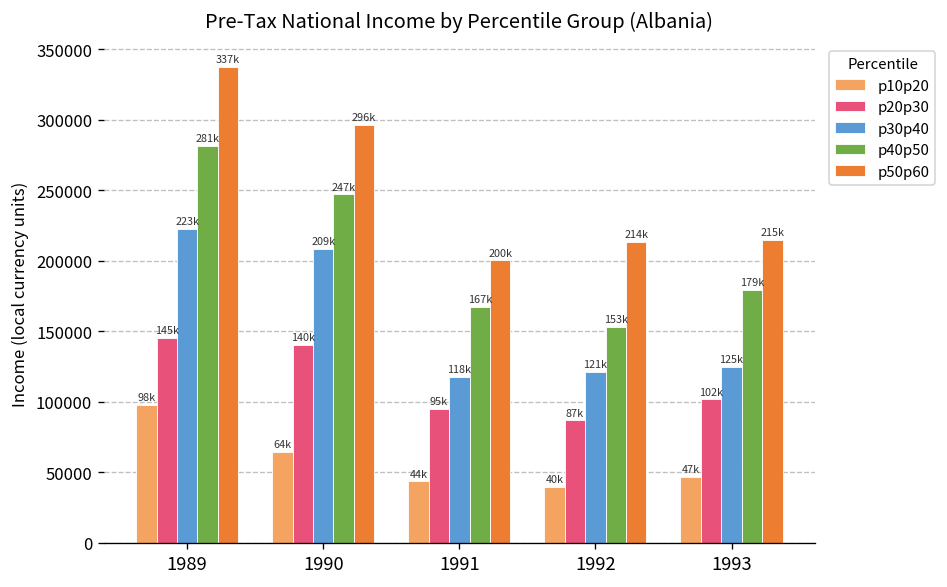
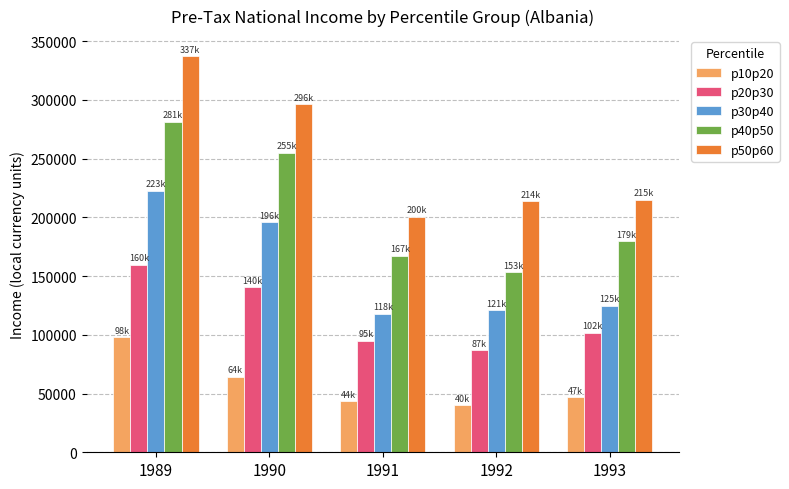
  {
    "p10p20": {
      "1989": "98k",
      "1990": "64k",
      "1991": "44k",
      "1992": "40k",
      "1993": "47k"
    },
    "p20p30": {
-     "1989": "145k",
+     "1989": "160k",
      "1990": "140k",
      "1991": "95k",
      "1992": "87k",
      "1993": "102k"
    },
    "p30p40": {
      "1989": "223k",
-     "1990": "209k",
+     "1990": "196k",
      "1991": "118k",
      "1992": "121k",
      "1993": "125k"
    },
    "p40p50": {
      "1989": "281k",
-     "1990": "247k",
+     "1990": "255k",
      "1991": "167k",
      "1992": "153k",
      "1993": "179k"
    },
    "p50p60": {
      "1989": "337k",
      "1990": "296k",
      "1991": "200k",
      "1992": "214k",
      "1993": "215k"
    }
  }
